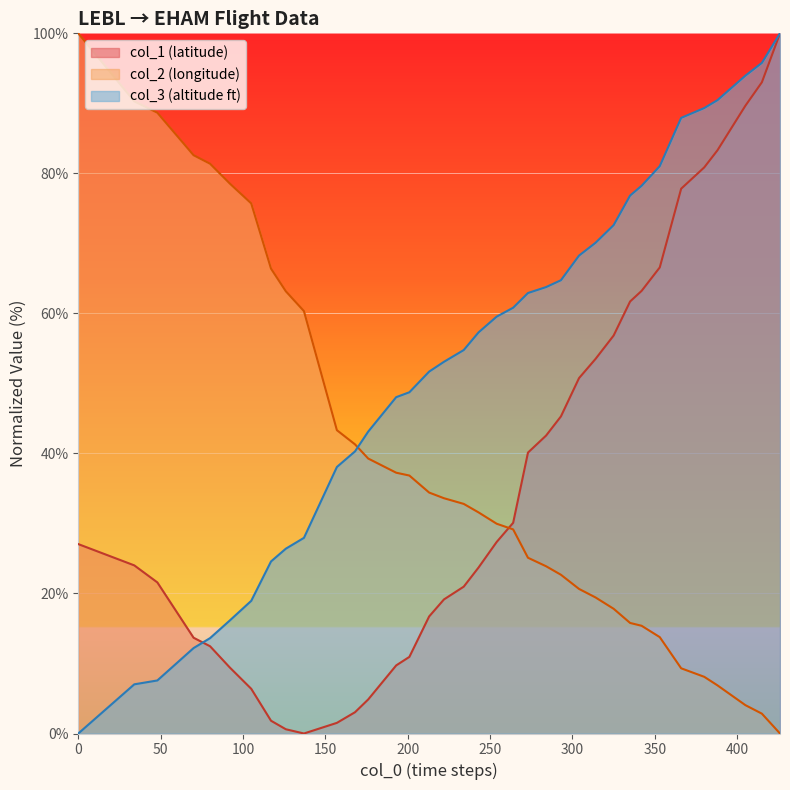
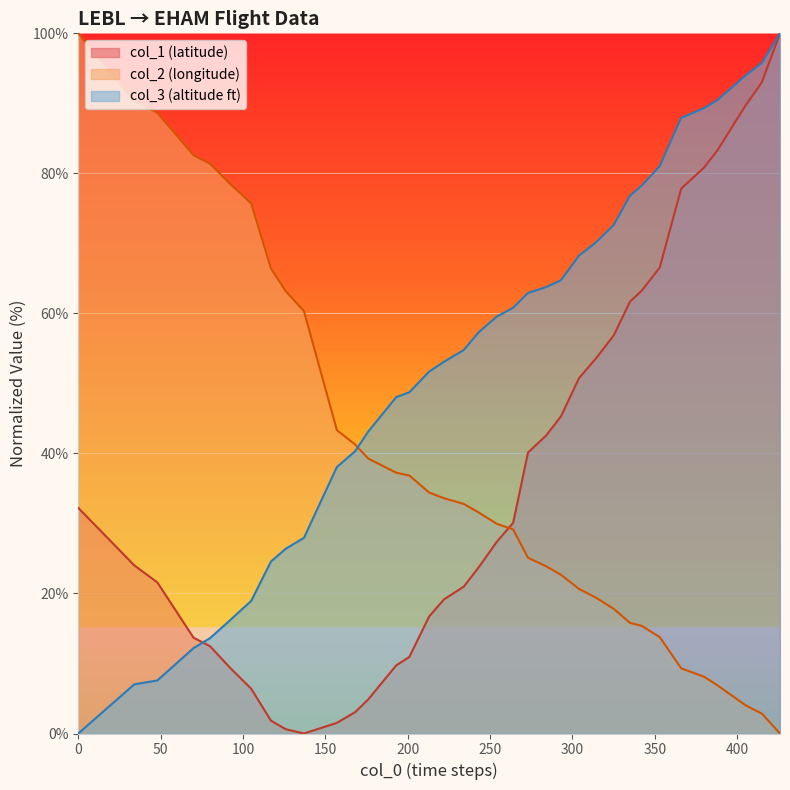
  {
    "col_1 (latitude)": {
-     "0": "27%"
+     "0": "32%"
    },
    "col_2 (longitude)": {
      "0": "100%"
    },
    "col_3 (altitude ft)": {
      "0": "0%"
    }
  }
